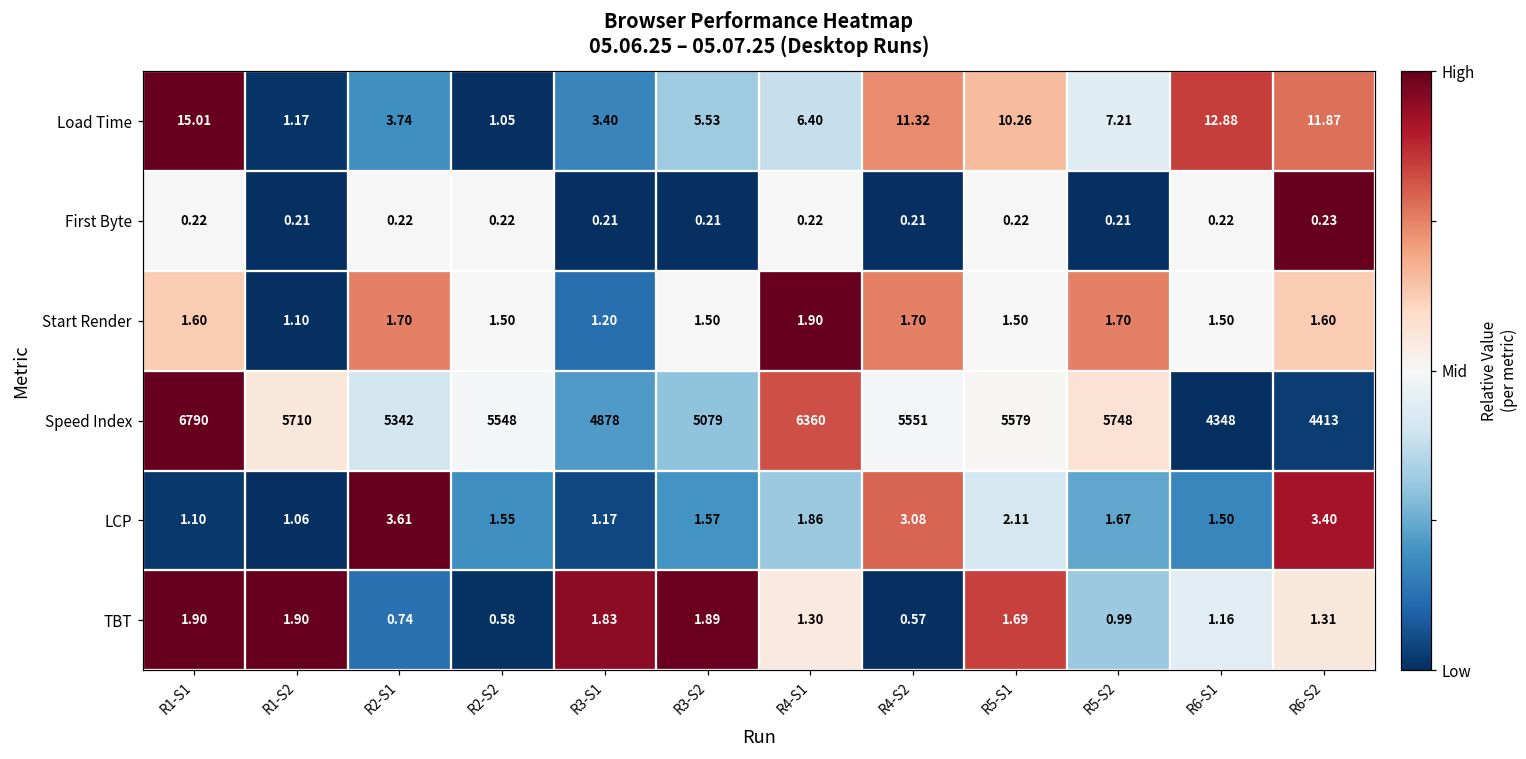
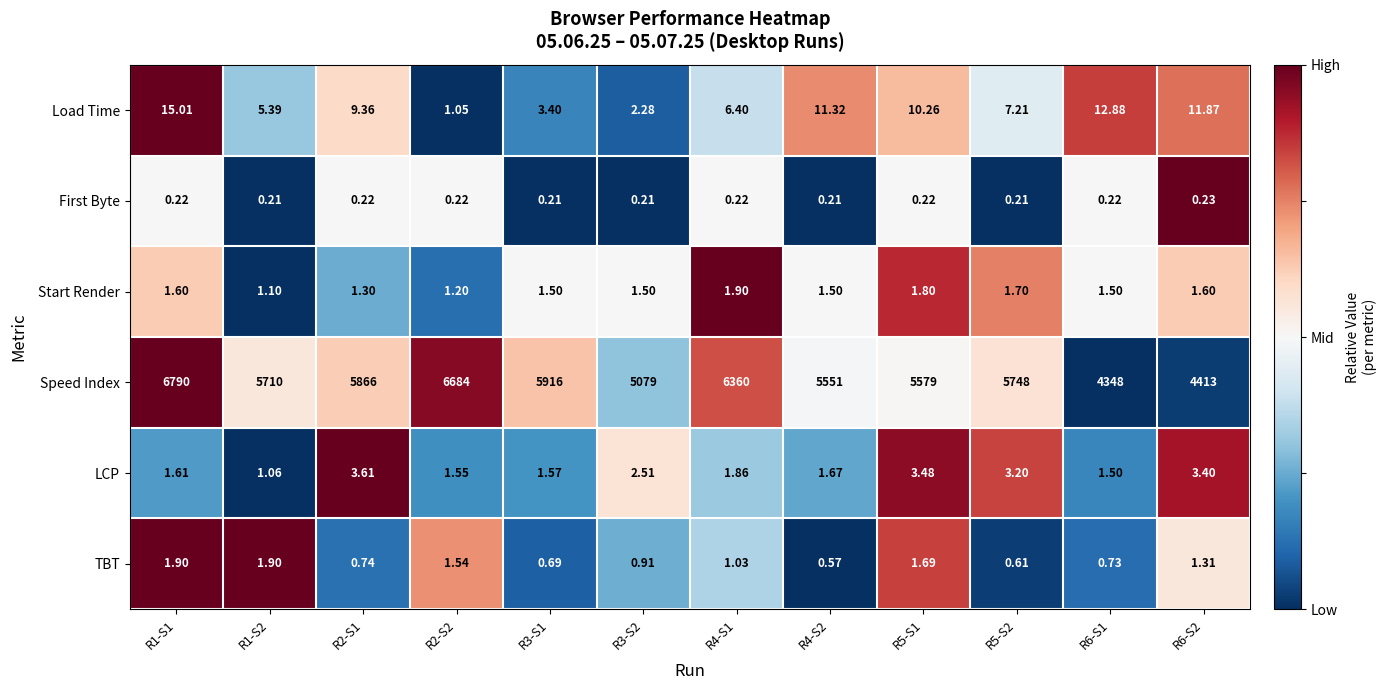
  {
    "Load Time": {
      "R1-S1": 15.01,
-     "R1-S2": 1.17,
-     "R2-S1": 3.74,
+     "R1-S2": 5.39,
+     "R2-S1": 9.36,
      "R2-S2": 1.05,
      "R3-S1": 3.40,
-     "R3-S2": 5.53,
+     "R3-S2": 2.28,
      "R4-S1": 6.40,
      "R4-S2": 11.32,
      "R5-S1": 10.26,
      "R5-S2": 7.21,
      "R6-S1": 12.88,
      "R6-S2": 11.87
    },
    "First Byte": {
      "R1-S1": 0.22,
      "R1-S2": 0.21,
      "R2-S1": 0.22,
      "R2-S2": 0.22,
      "R3-S1": 0.21,
      "R3-S2": 0.21,
      "R4-S1": 0.22,
      "R4-S2": 0.21,
      "R5-S1": 0.22,
      "R5-S2": 0.21,
      "R6-S1": 0.22,
      "R6-S2": 0.23
    },
    "Start Render": {
      "R1-S1": 1.60,
      "R1-S2": 1.10,
-     "R2-S1": 1.70,
-     "R2-S2": 1.50,
-     "R3-S1": 1.20,
+     "R2-S1": 1.30,
+     "R2-S2": 1.20,
+     "R3-S1": 1.50,
      "R3-S2": 1.50,
      "R4-S1": 1.90,
-     "R4-S2": 1.70,
-     "R5-S1": 1.50,
+     "R4-S2": 1.50,
+     "R5-S1": 1.80,
      "R5-S2": 1.70,
      "R6-S1": 1.50,
      "R6-S2": 1.60
    },
    "Speed Index": {
      "R1-S1": 6790,
      "R1-S2": 5710,
-     "R2-S1": 5342,
-     "R2-S2": 5548,
-     "R3-S1": 4878,
+     "R2-S1": 5866,
+     "R2-S2": 6684,
+     "R3-S1": 5916,
      "R3-S2": 5079,
      "R4-S1": 6360,
      "R4-S2": 5551,
      "R5-S1": 5579,
      "R5-S2": 5748,
      "R6-S1": 4348,
      "R6-S2": 4413
    },
    "LCP": {
-     "R1-S1": 1.10,
+     "R1-S1": 1.61,
      "R1-S2": 1.06,
      "R2-S1": 3.61,
      "R2-S2": 1.55,
-     "R3-S1": 1.17,
-     "R3-S2": 1.57,
+     "R3-S1": 1.57,
+     "R3-S2": 2.51,
      "R4-S1": 1.86,
-     "R4-S2": 3.08,
-     "R5-S1": 2.11,
-     "R5-S2": 1.67,
+     "R4-S2": 1.67,
+     "R5-S1": 3.48,
+     "R5-S2": 3.20,
      "R6-S1": 1.50,
      "R6-S2": 3.40
    },
    "TBT": {
      "R1-S1": 1.90,
      "R1-S2": 1.90,
      "R2-S1": 0.74,
-     "R2-S2": 0.58,
-     "R3-S1": 1.83,
-     "R3-S2": 1.89,
-     "R4-S1": 1.30,
+     "R2-S2": 1.54,
+     "R3-S1": 0.69,
+     "R3-S2": 0.91,
+     "R4-S1": 1.03,
      "R4-S2": 0.57,
      "R5-S1": 1.69,
-     "R5-S2": 0.99,
-     "R6-S1": 1.16,
+     "R5-S2": 0.61,
+     "R6-S1": 0.73,
      "R6-S2": 1.31
    }
  }
